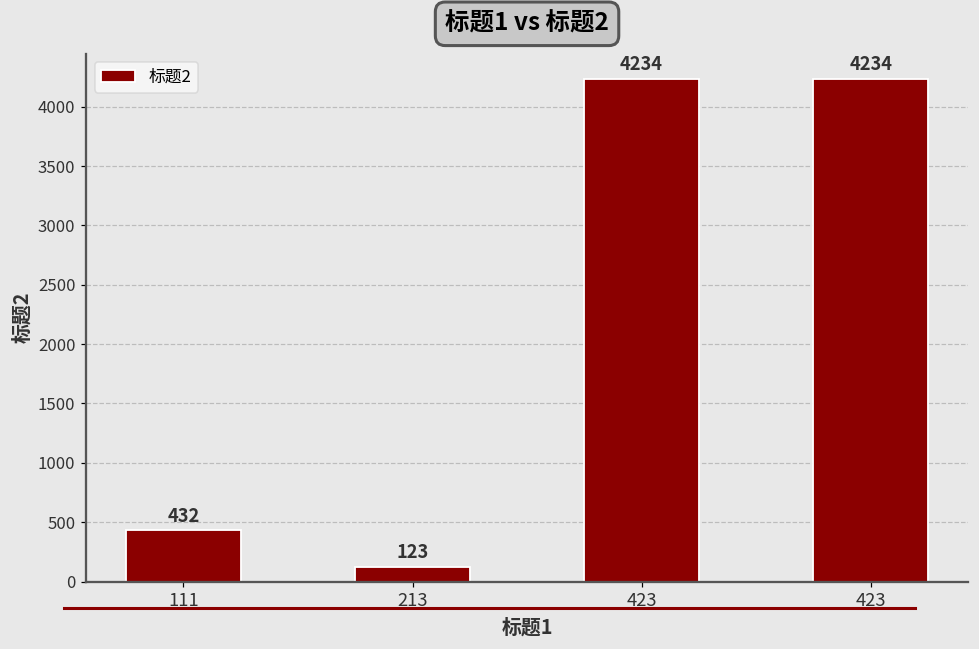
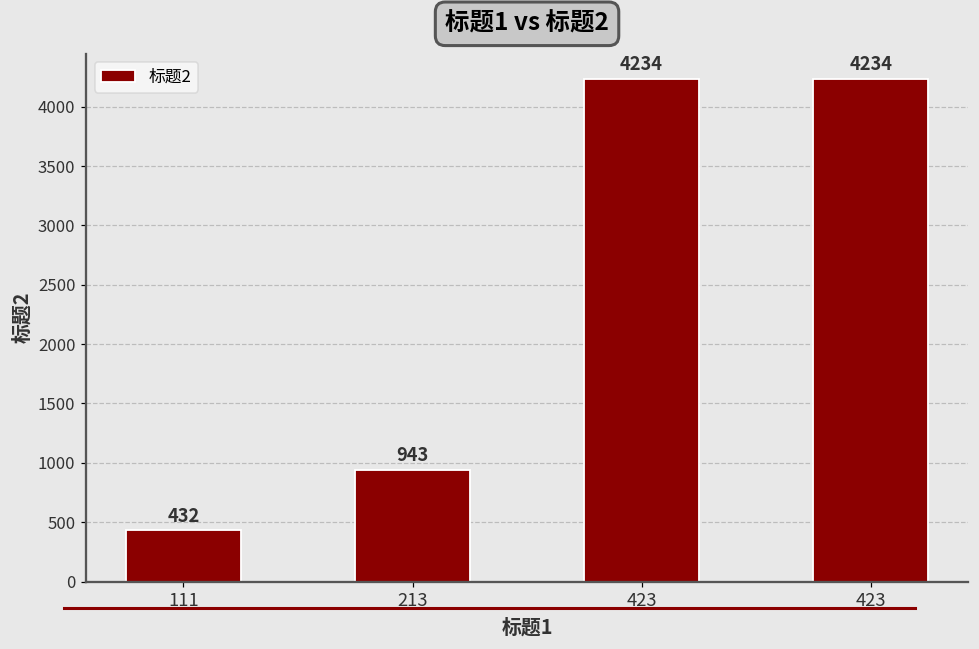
  {
    "111": 432,
-   "213": 123
+   "213": 943
  }
